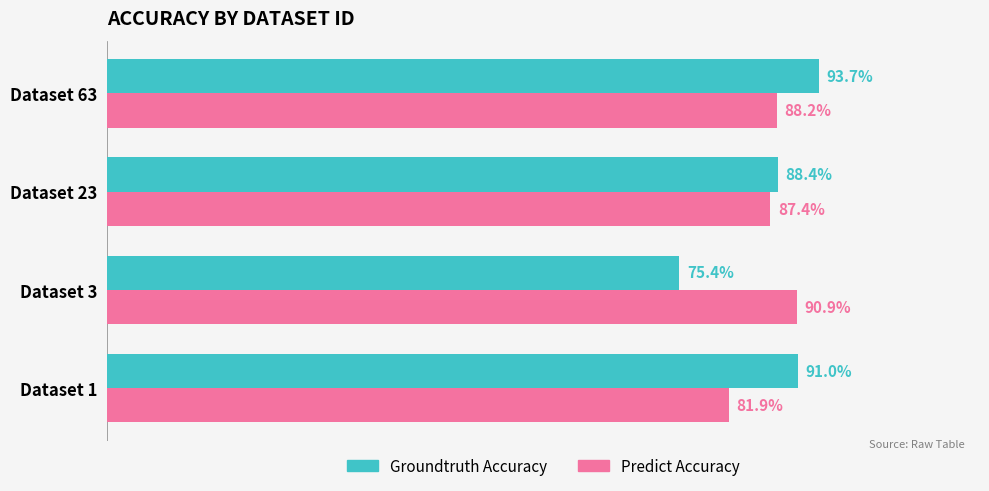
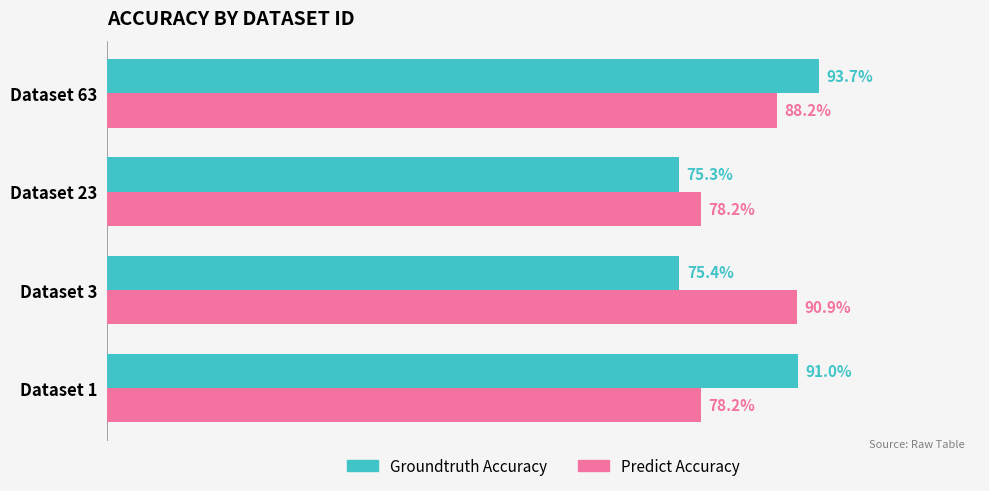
  {
    "Groundtruth Accuracy": {
      "Dataset 63": "93.7%",
-     "Dataset 23": "88.4%",
+     "Dataset 23": "75.3%",
      "Dataset 3": "75.4%",
      "Dataset 1": "91.0%"
    },
    "Predict Accuracy": {
      "Dataset 63": "88.2%",
-     "Dataset 23": "87.4%",
+     "Dataset 23": "78.2%",
      "Dataset 3": "90.9%",
-     "Dataset 1": "81.9%"
+     "Dataset 1": "78.2%"
    }
  }
